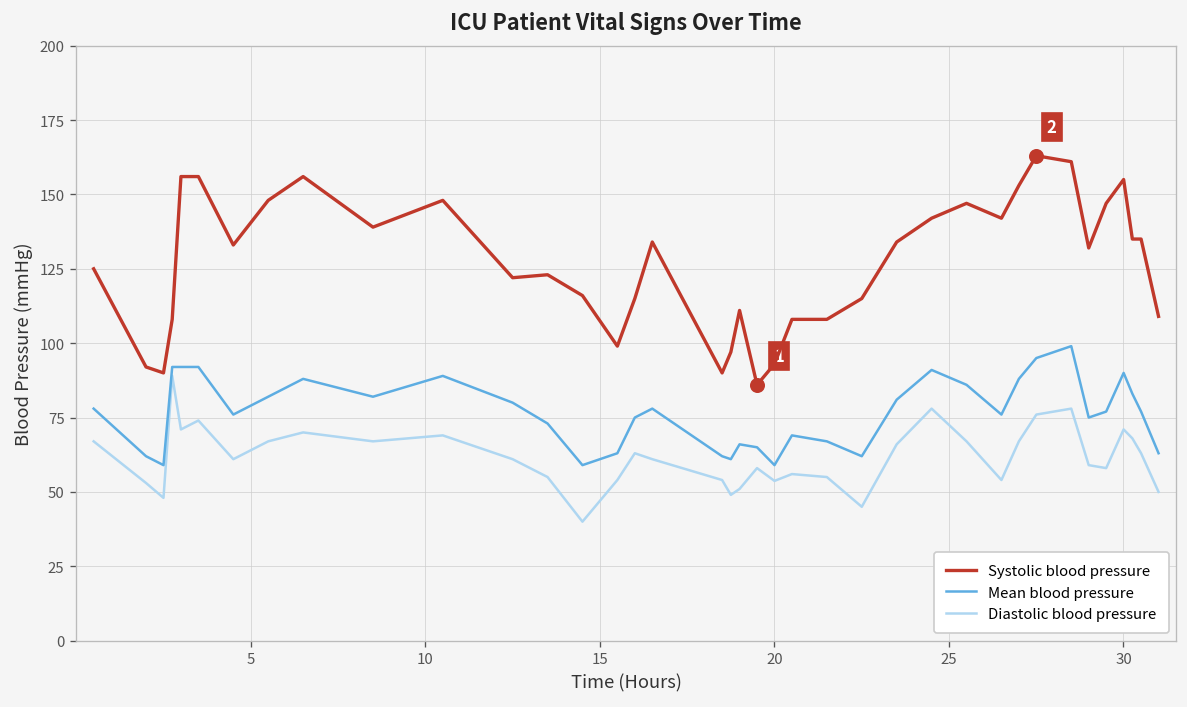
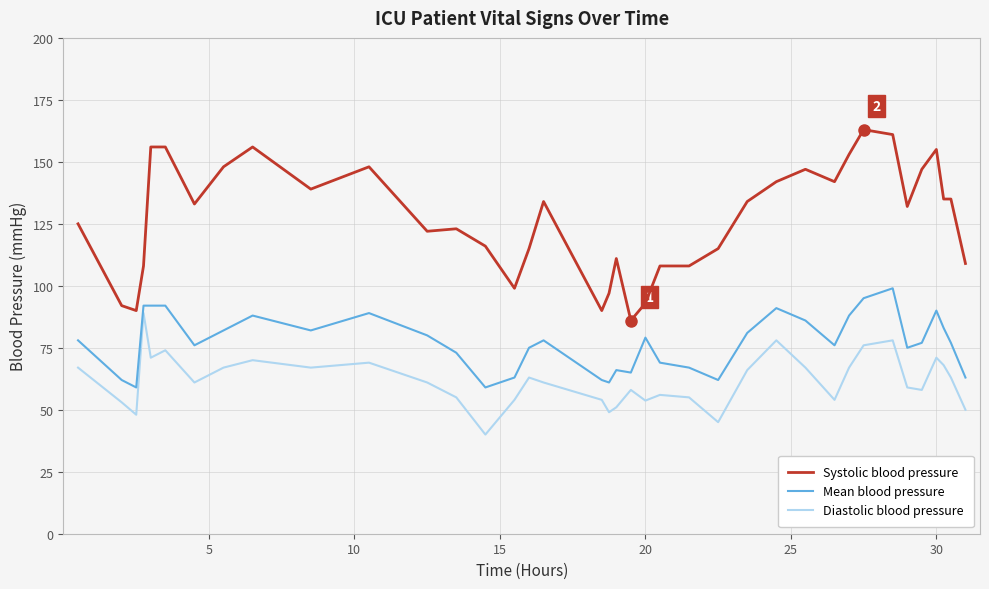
  {
    "Mean blood pressure": {
-     "20": 59,
+     "20": 79,
      "30": 90
    },
    "Diastolic blood pressure": {
      "20": 54,
      "30": 71
    }
  }
